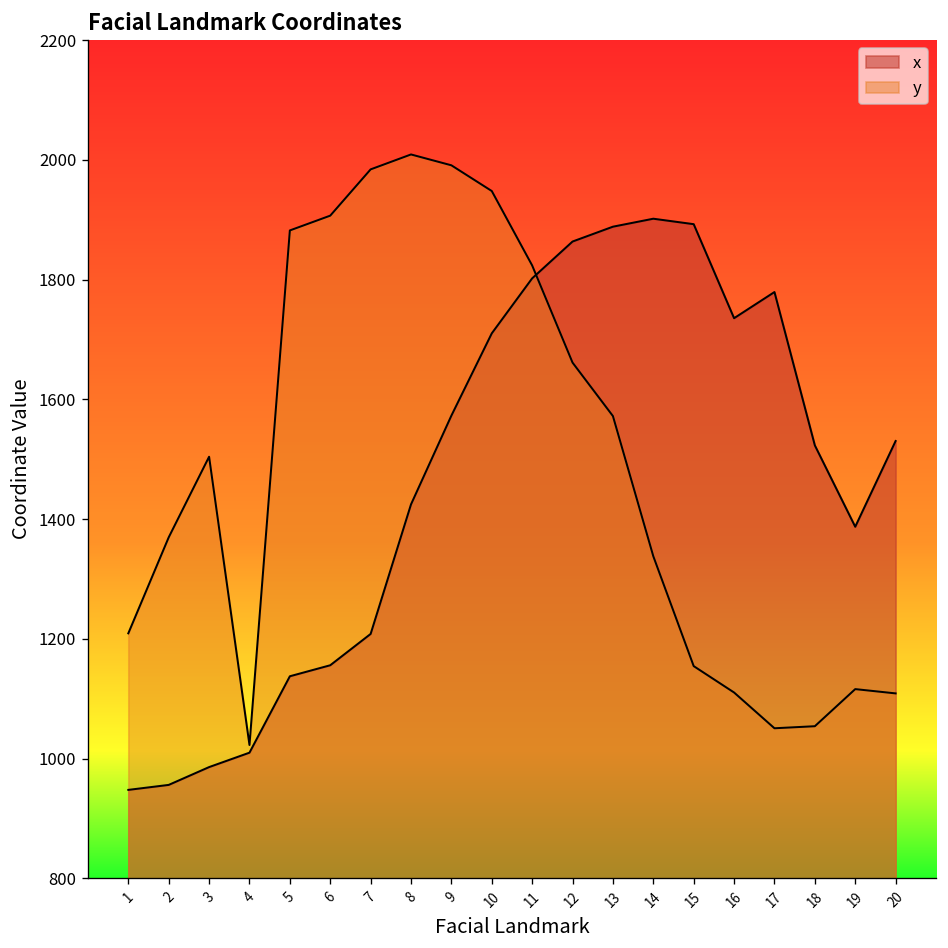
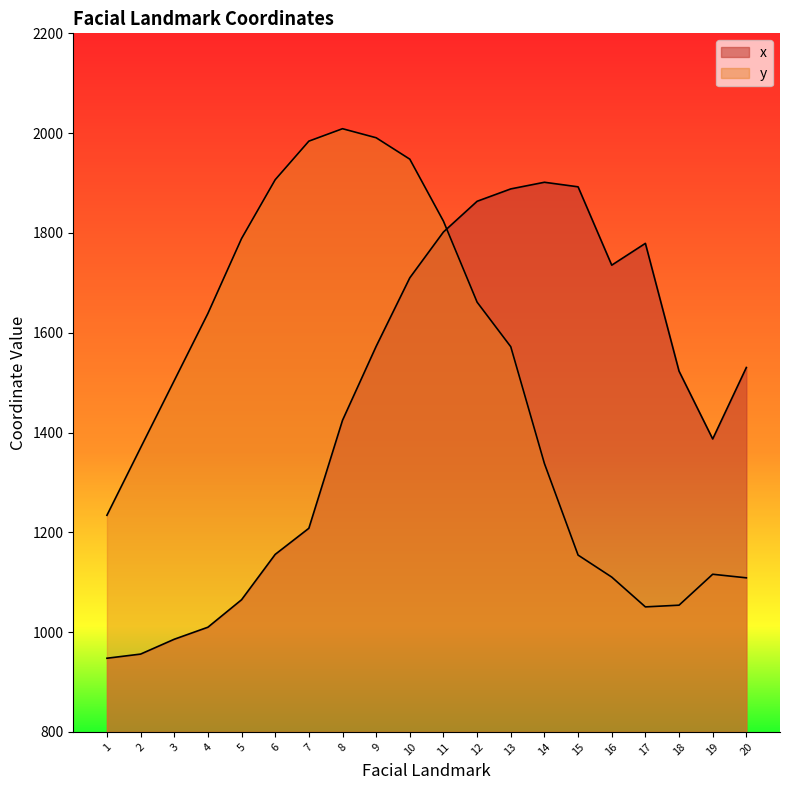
  {
    "x": {
      "1": 950,
      "2": 960,
      "3": 990,
      "4": 1010,
-     "5": 1140,
+     "5": 1060,
      "6": 1160,
      "7": 1210,
      "8": 1420,
      "9": 1570,
      "10": 1710,
      "11": 1800,
      "12": 1860,
      "13": 1890,
      "14": 1900,
      "15": 1890,
      "16": 1740,
      "17": 1780,
      "18": 1520,
      "19": 1390,
      "20": 1530
    },
    "y": {
-     "1": 1210,
+     "1": 1230,
      "2": 1370,
      "3": 1500,
-     "4": 1020,
-     "5": 1880,
+     "4": 1640,
+     "5": 1790,
      "6": 1910,
      "7": 1980,
      "8": 2010,
      "9": 1990,
      "10": 1950,
      "11": 1820,
      "12": 1660,
      "13": 1570,
      "14": 1340,
      "15": 1150,
      "16": 1110,
      "17": 1050,
      "18": 1050,
      "19": 1120,
      "20": 1110
    }
  }
